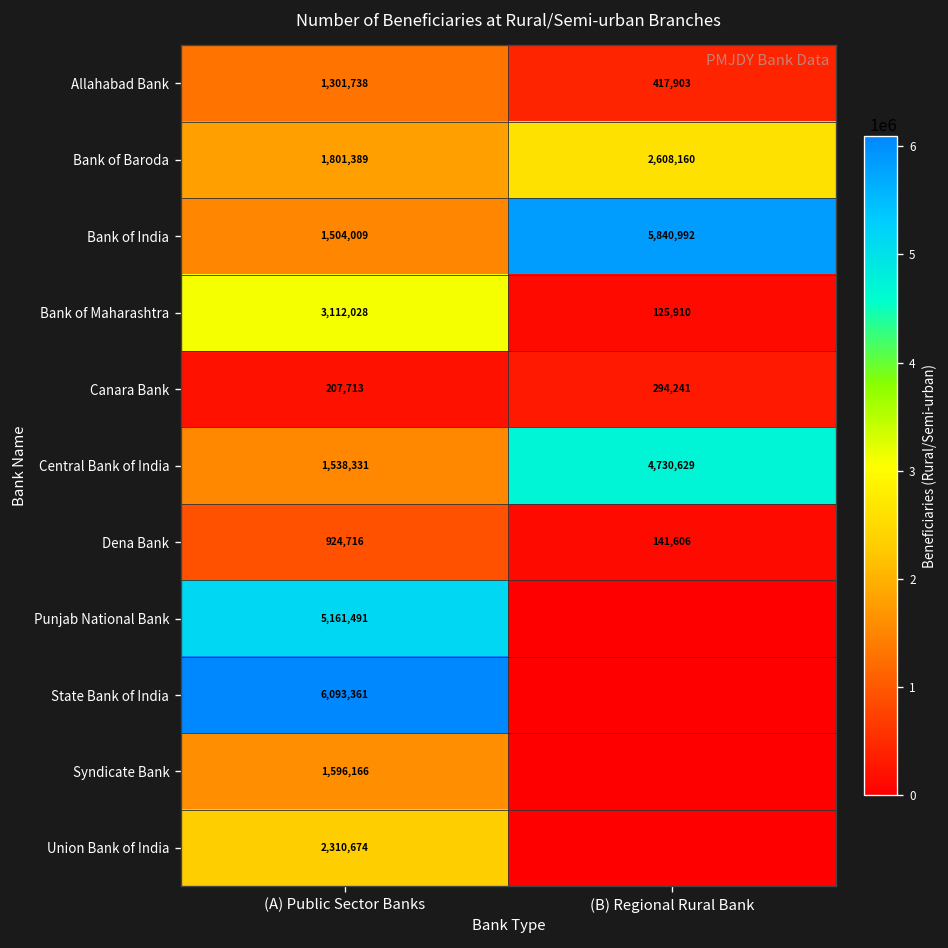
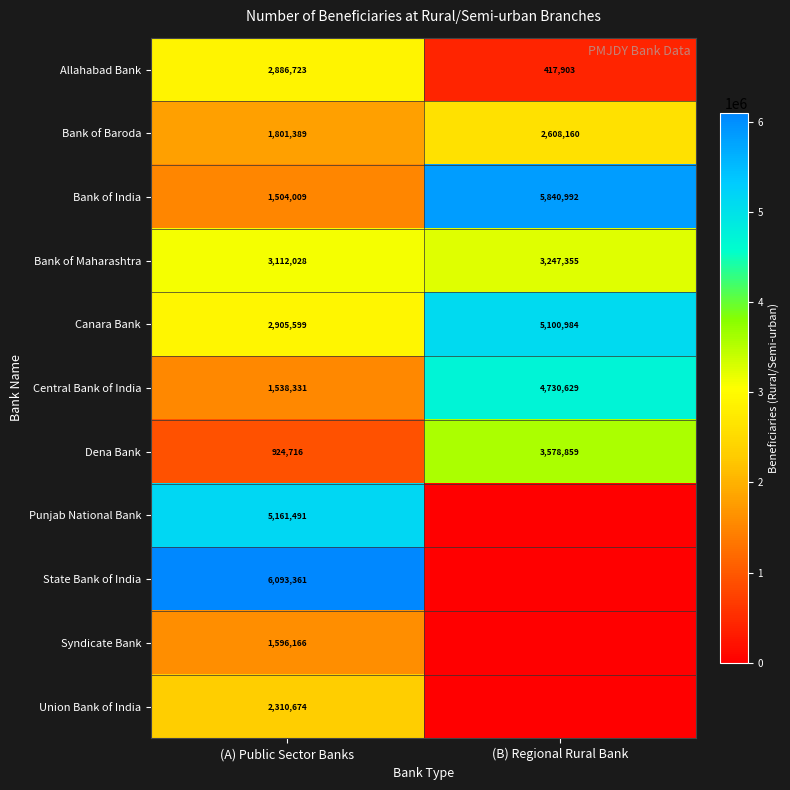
  {
    "Allahabad Bank": {
-     "(A) Public Sector Banks": "1,301,738"
+     "(A) Public Sector Banks": "2,886,723"
    },
    "Bank of Baroda": {
      "(A) Public Sector Banks": "1,801,389",
      "(B) Regional Rural Bank": "2,608,160"
    },
    "Bank of India": {
      "(A) Public Sector Banks": "1,504,009",
      "(B) Regional Rural Bank": "5,840,992"
    },
    "Bank of Maharashtra": {
      "(A) Public Sector Banks": "3,112,028",
-     "(B) Regional Rural Bank": "125,910"
+     "(B) Regional Rural Bank": "3,247,355"
    },
    "Canara Bank": {
-     "(A) Public Sector Banks": "207,713",
-     "(B) Regional Rural Bank": "294,241"
+     "(A) Public Sector Banks": "2,905,599",
+     "(B) Regional Rural Bank": "5,100,984"
    },
    "Central Bank of India": {
      "(A) Public Sector Banks": "1,538,331",
      "(B) Regional Rural Bank": "4,730,629"
    },
    "Dena Bank": {
      "(A) Public Sector Banks": "924,716",
-     "(B) Regional Rural Bank": "141,606"
+     "(B) Regional Rural Bank": "3,578,859"
    },
    "Punjab National Bank": {
      "(A) Public Sector Banks": "5,161,491"
    },
    "State Bank of India": {
      "(A) Public Sector Banks": "6,093,361"
    },
    "Syndicate Bank": {
      "(A) Public Sector Banks": "1,596,166"
    },
    "Union Bank of India": {
      "(A) Public Sector Banks": "2,310,674"
    }
  }
